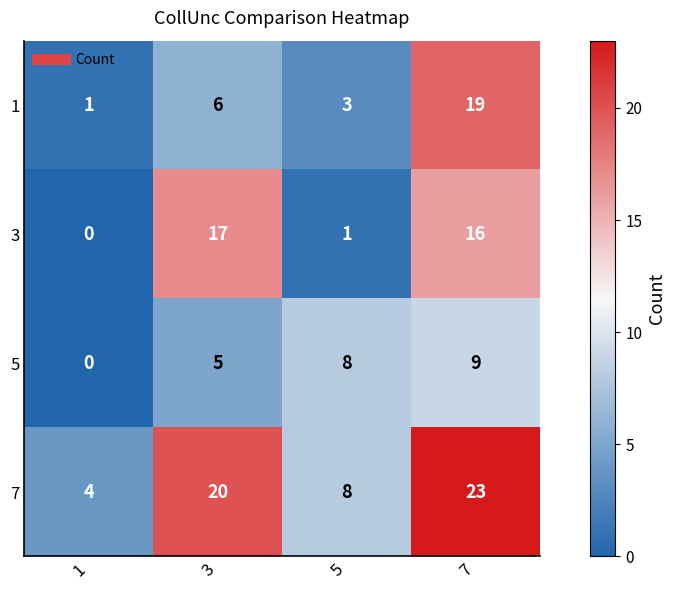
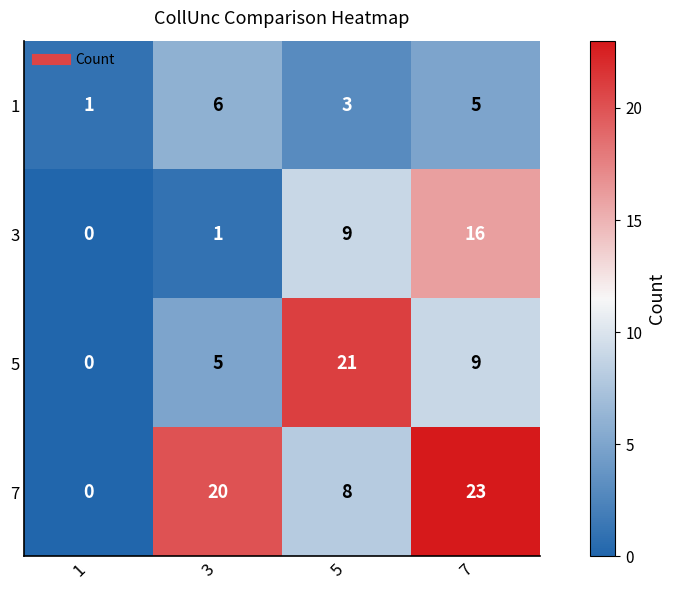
  {
    "1": {
      "1": 1,
      "3": 6,
      "5": 3,
-     "7": 19
+     "7": 5
    },
    "3": {
      "1": 0,
-     "3": 17,
-     "5": 1,
+     "3": 1,
+     "5": 9,
      "7": 16
    },
    "5": {
      "1": 0,
      "3": 5,
-     "5": 8,
+     "5": 21,
      "7": 9
    },
    "7": {
-     "1": 4,
+     "1": 0,
      "3": 20,
      "5": 8,
      "7": 23
    }
  }
